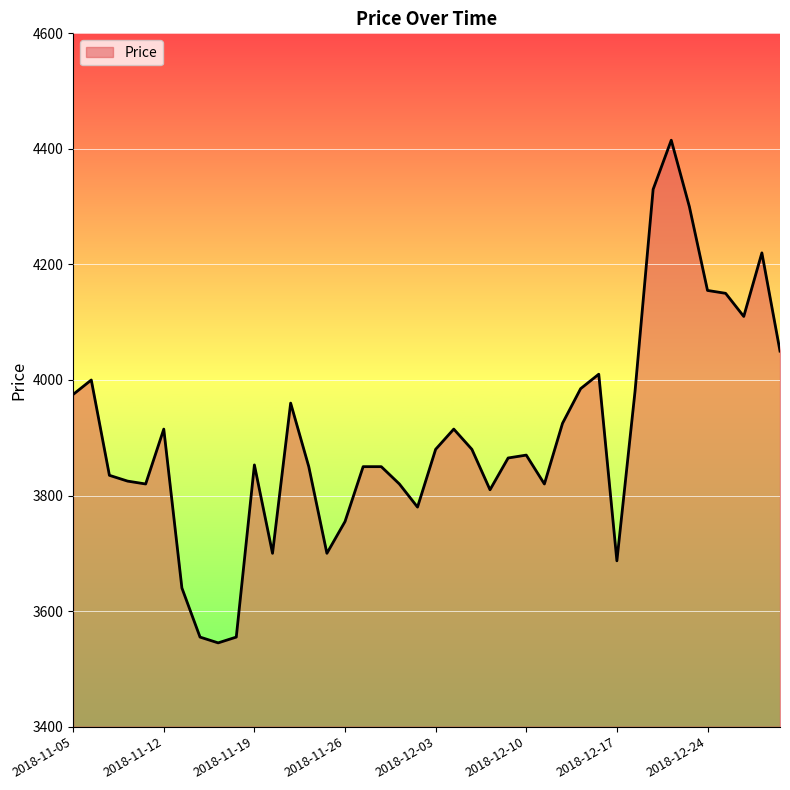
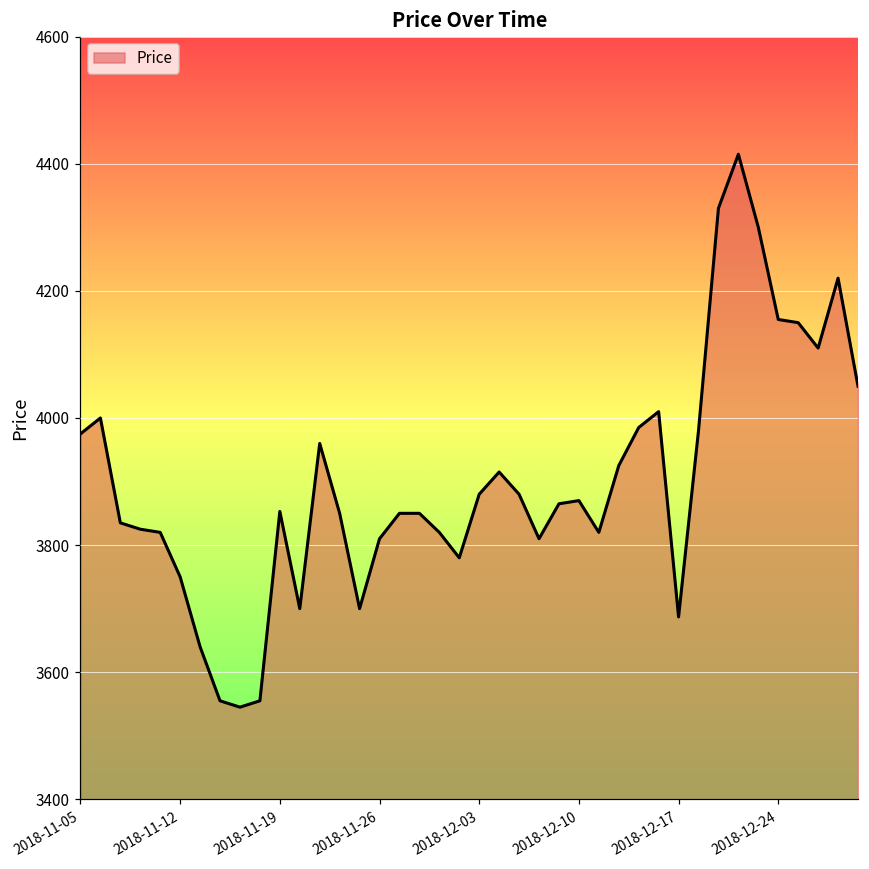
  {
    "2018-11-05": 3980,
-   "2018-11-12": 3920,
+   "2018-11-12": 3750,
    "2018-11-19": 3850,
-   "2018-11-26": 3760,
+   "2018-11-26": 3810,
    "2018-12-03": 3880,
    "2018-12-10": 3870,
    "2018-12-17": 3690,
    "2018-12-24": 4160
  }
